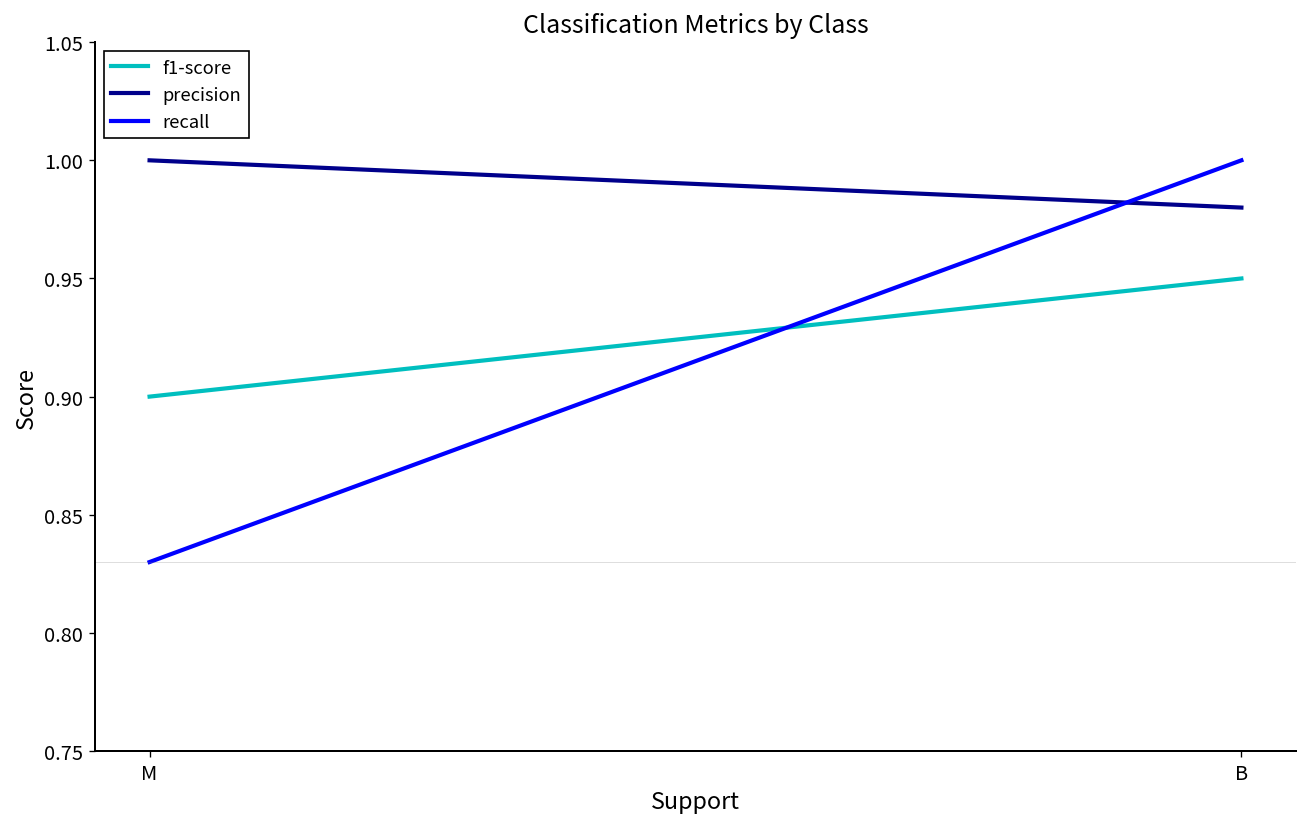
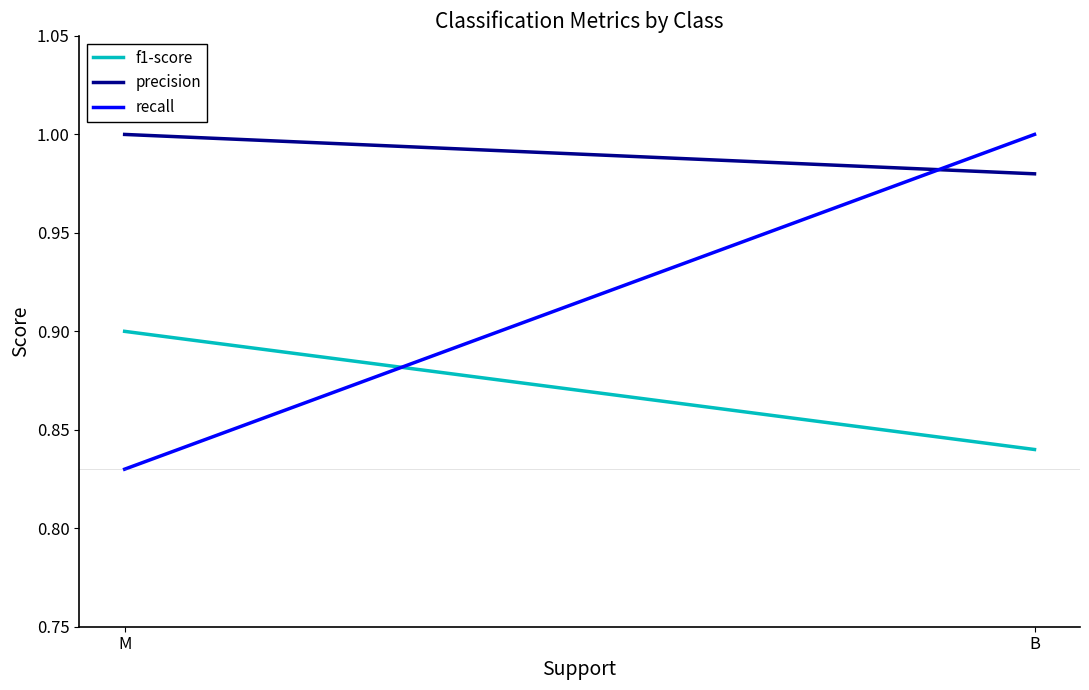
  {
    "f1-score": {
      "M": 0.90,
-     "B": 0.95
+     "B": 0.84
    },
    "precision": {
      "M": 1.00,
      "B": 0.98
    },
    "recall": {
      "M": 0.83,
      "B": 1.00
    }
  }
